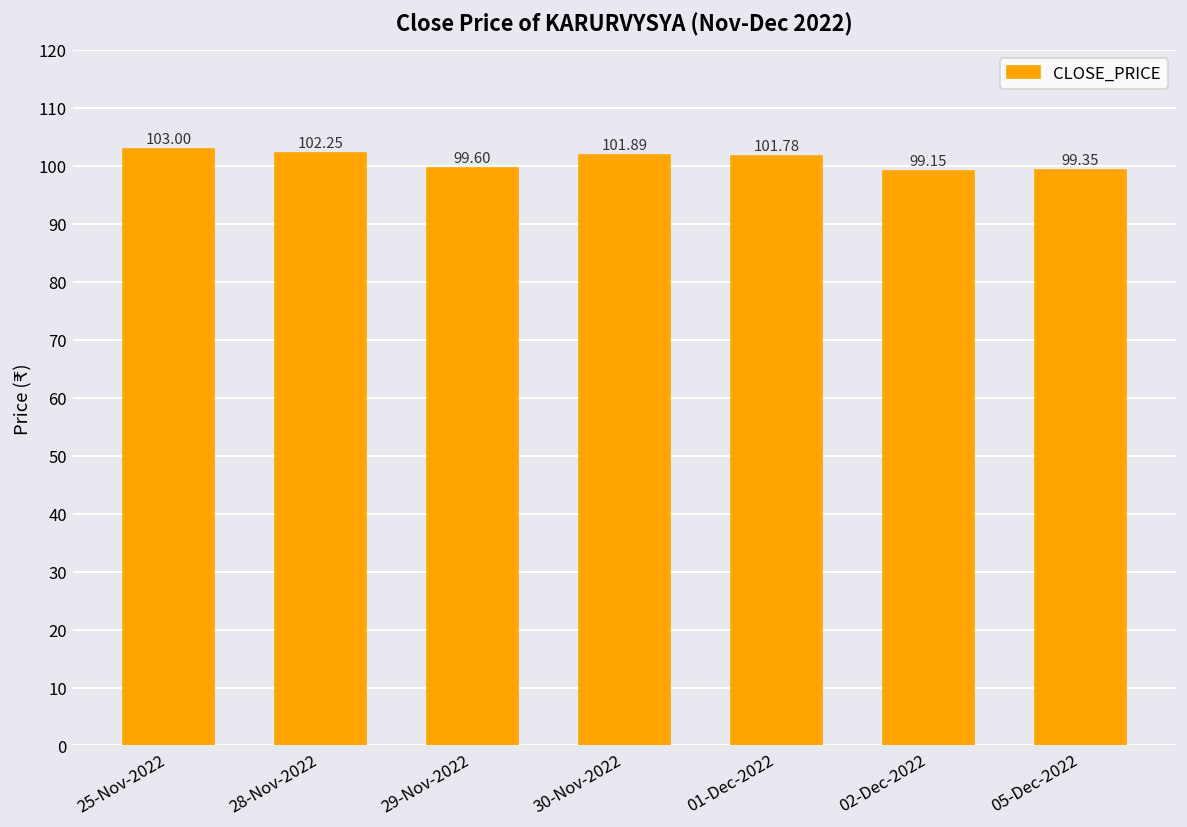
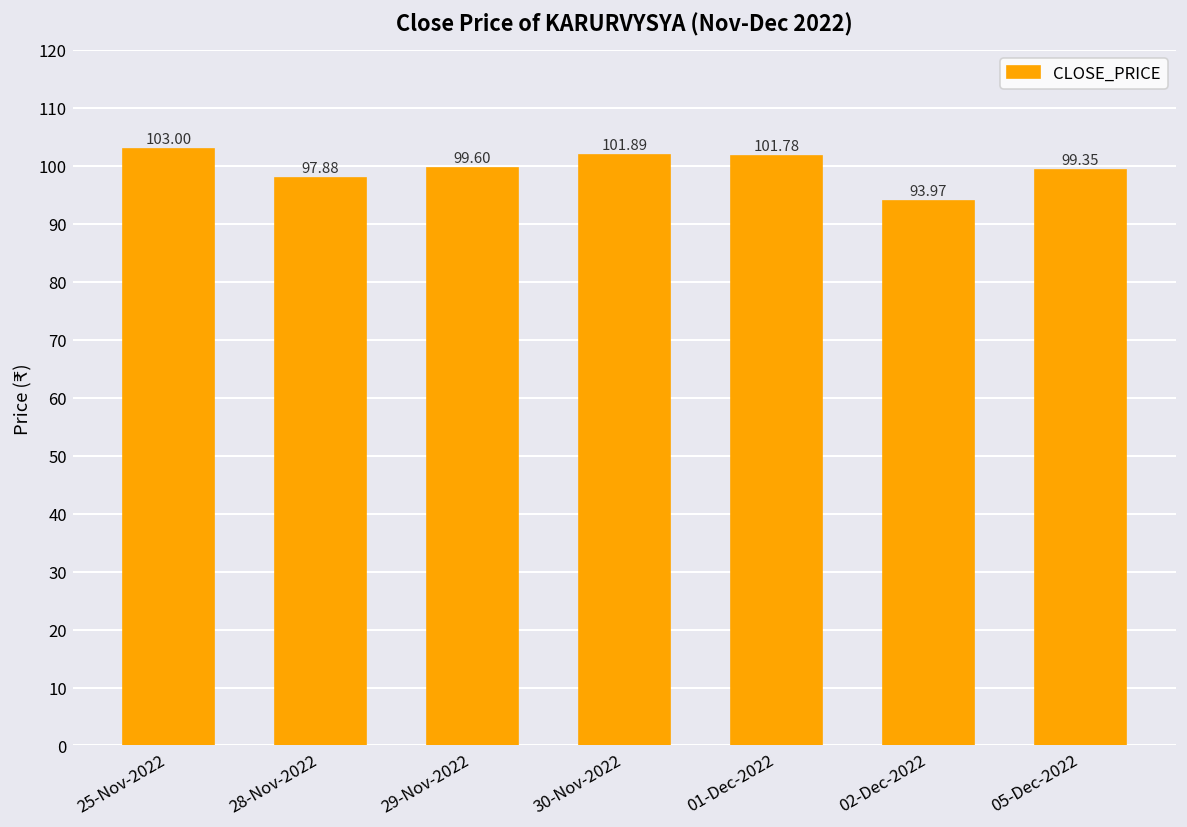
  {
    "25-Nov-2022": 103.00,
-   "28-Nov-2022": 102.25,
+   "28-Nov-2022": 97.88,
    "29-Nov-2022": 99.60,
    "30-Nov-2022": 101.89,
    "01-Dec-2022": 101.78,
-   "02-Dec-2022": 99.15,
+   "02-Dec-2022": 93.97,
    "05-Dec-2022": 99.35
  }
